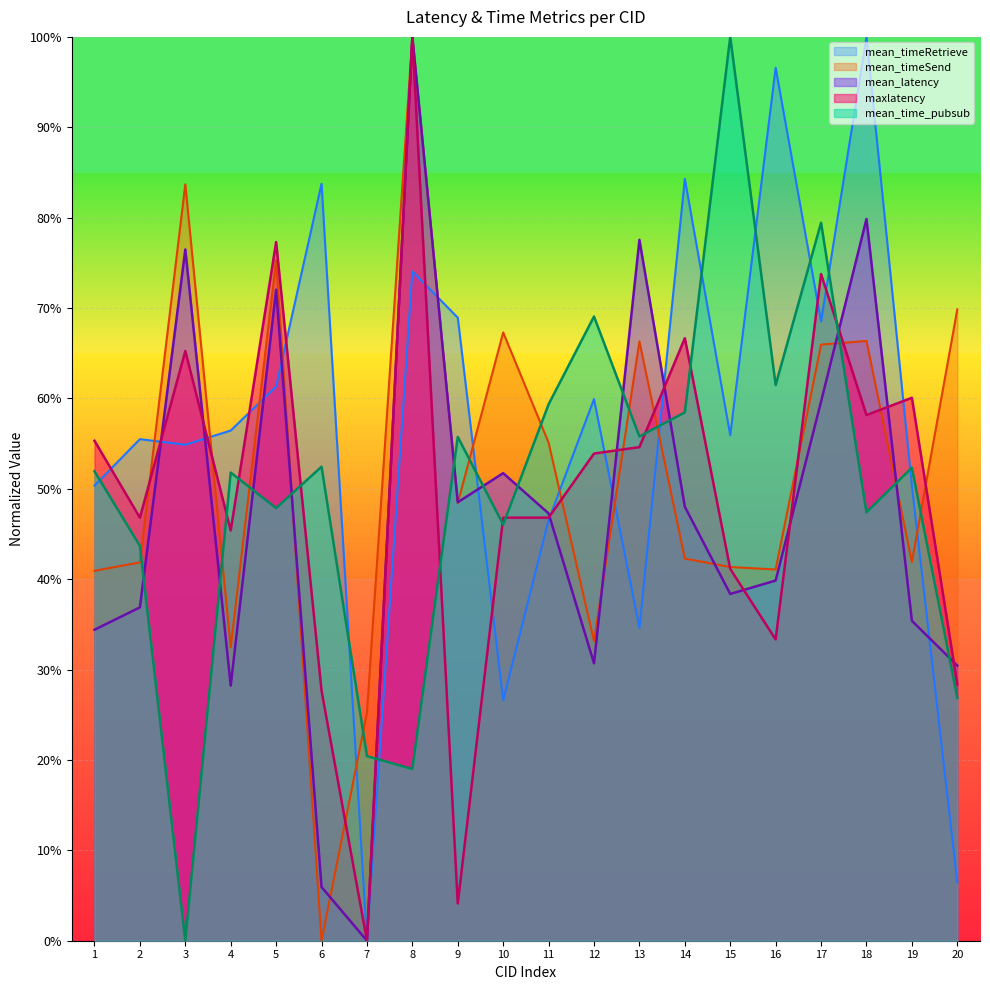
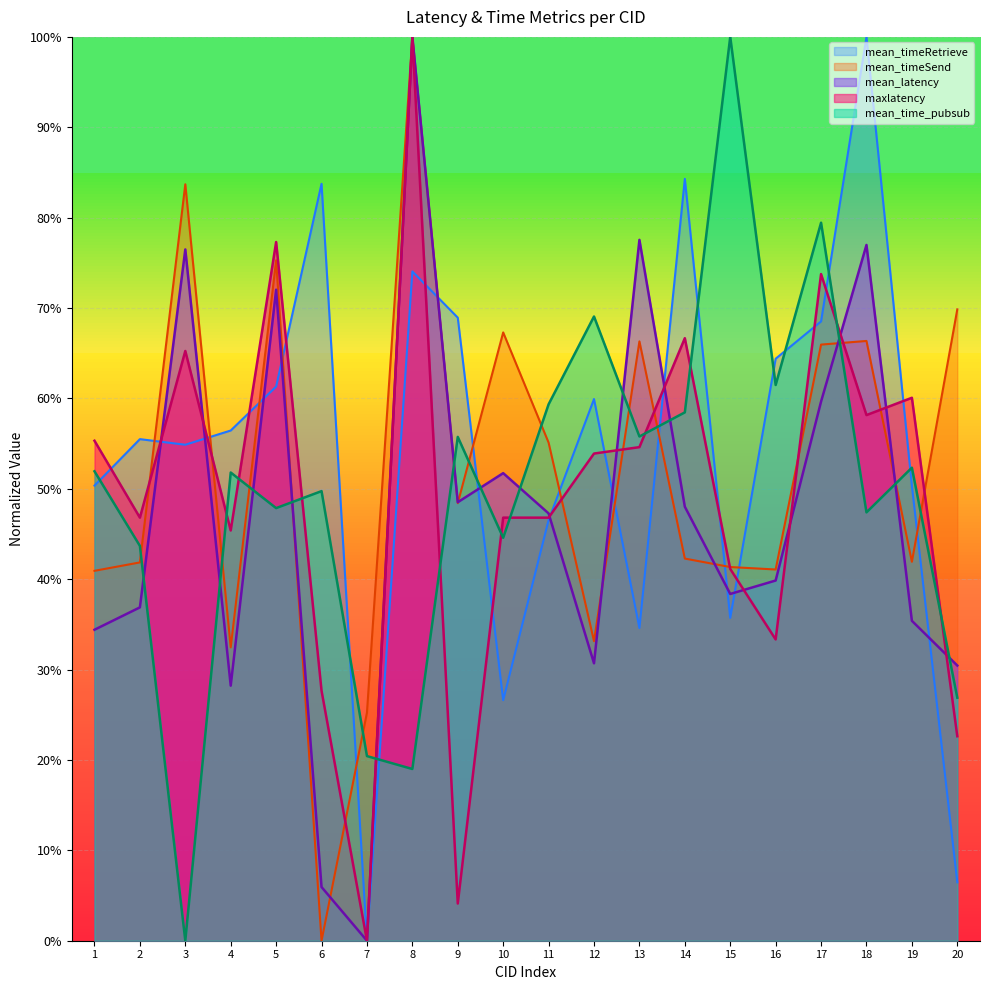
  {
    "mean_timeRetrieve": {
      "1": "50%",
      "2": "55%",
      "3": "55%",
      "4": "56%",
      "5": "61%",
      "6": "84%",
      "8": "74%",
      "9": "69%",
      "10": "27%",
      "12": "60%",
      "13": "35%",
      "14": "84%",
-     "15": "56%",
-     "16": "97%",
+     "15": "36%",
+     "16": "64%",
      "17": "69%",
      "18": "100%",
      "19": "50%",
      "20": "6%"
    },
    "mean_timeSend": {
      "1": "41%",
      "2": "42%",
      "3": "84%",
      "4": "32%",
      "5": "75%",
      "6": "0%",
      "7": "25%",
      "10": "67%",
      "11": "55%",
      "12": "33%",
      "13": "66%",
      "14": "42%",
      "16": "41%",
      "17": "66%",
      "18": "66%",
      "19": "42%",
      "20": "70%"
    },
    "mean_latency": {
      "1": "34%",
      "2": "37%",
      "3": "76%",
      "4": "28%",
      "5": "72%",
      "6": "6%",
      "10": "52%",
      "11": "47%",
      "12": "31%",
      "13": "78%",
      "14": "48%",
      "15": "38%",
      "16": "40%",
      "17": "60%",
-     "18": "80%",
+     "18": "77%",
      "19": "35%",
      "20": "30%"
    },
    "maxlatency": {
      "1": "55%",
      "2": "47%",
      "3": "65%",
      "4": "45%",
      "5": "77%",
      "6": "28%",
      "9": "4%",
      "10": "47%",
      "12": "54%",
      "13": "55%",
      "14": "67%",
      "16": "33%",
      "17": "74%",
      "18": "58%",
      "19": "60%",
-     "20": "28%"
+     "20": "23%"
    },
    "mean_time_pubsub": {
      "1": "52%",
      "2": "44%",
      "3": "0%",
      "4": "52%",
      "5": "48%",
-     "6": "52%",
+     "6": "50%",
      "7": "20%",
      "8": "19%",
      "9": "56%",
-     "10": "46%",
+     "10": "45%",
      "11": "59%",
      "12": "69%",
      "13": "56%",
      "14": "58%",
      "15": "100%",
      "16": "61%",
      "17": "79%",
      "18": "47%",
      "19": "52%",
      "20": "27%"
    }
  }
